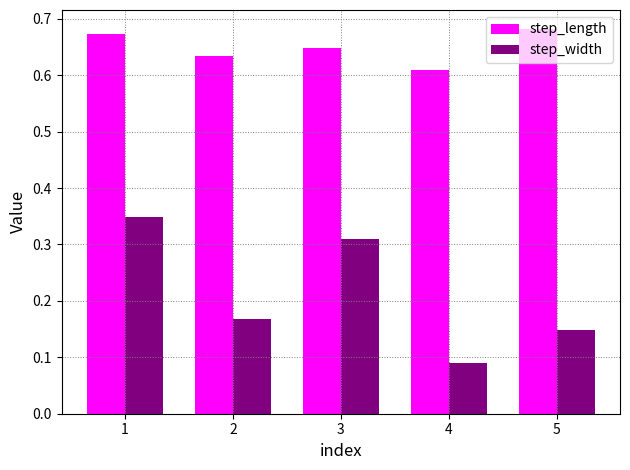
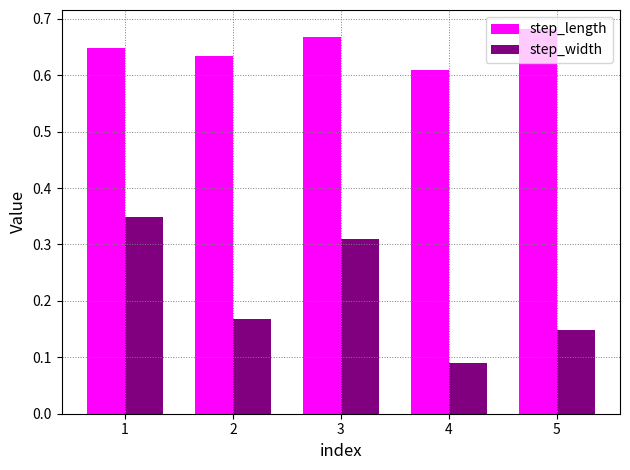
  {
    "step_length": {
-     "1": 0.67,
+     "1": 0.65,
      "2": 0.63,
-     "3": 0.65,
+     "3": 0.67,
      "4": 0.61
    },
    "step_width": {
      "1": 0.35,
      "2": 0.17,
      "3": 0.31,
      "4": 0.09,
      "5": 0.15
    }
  }
